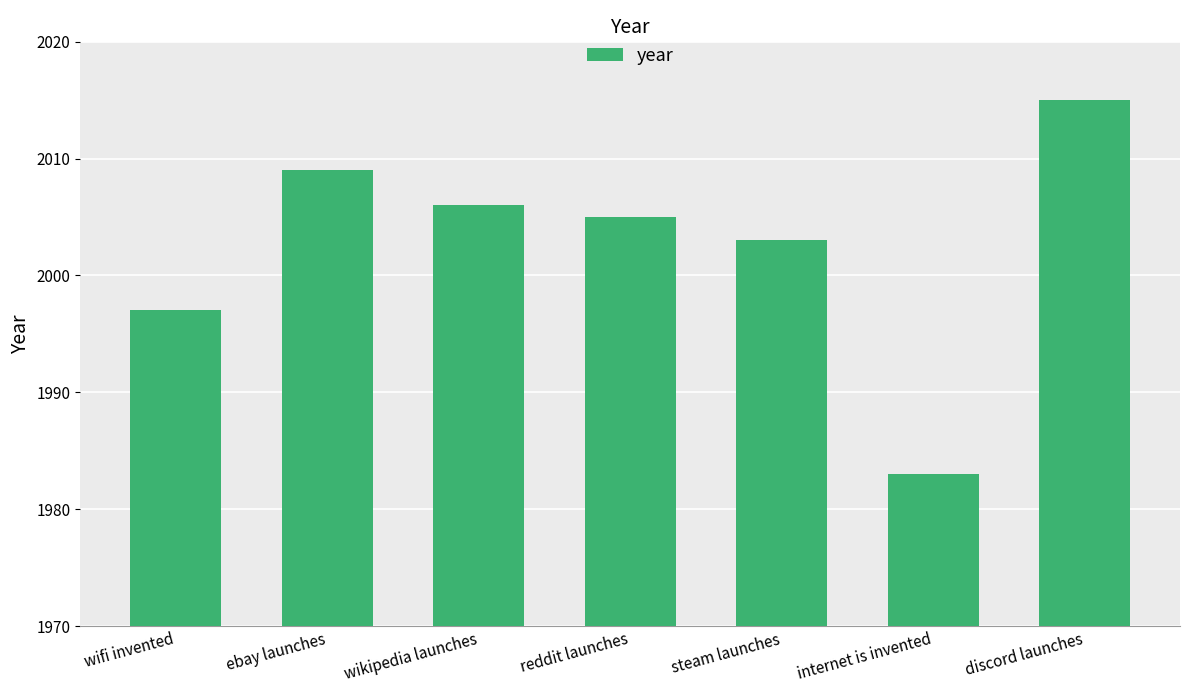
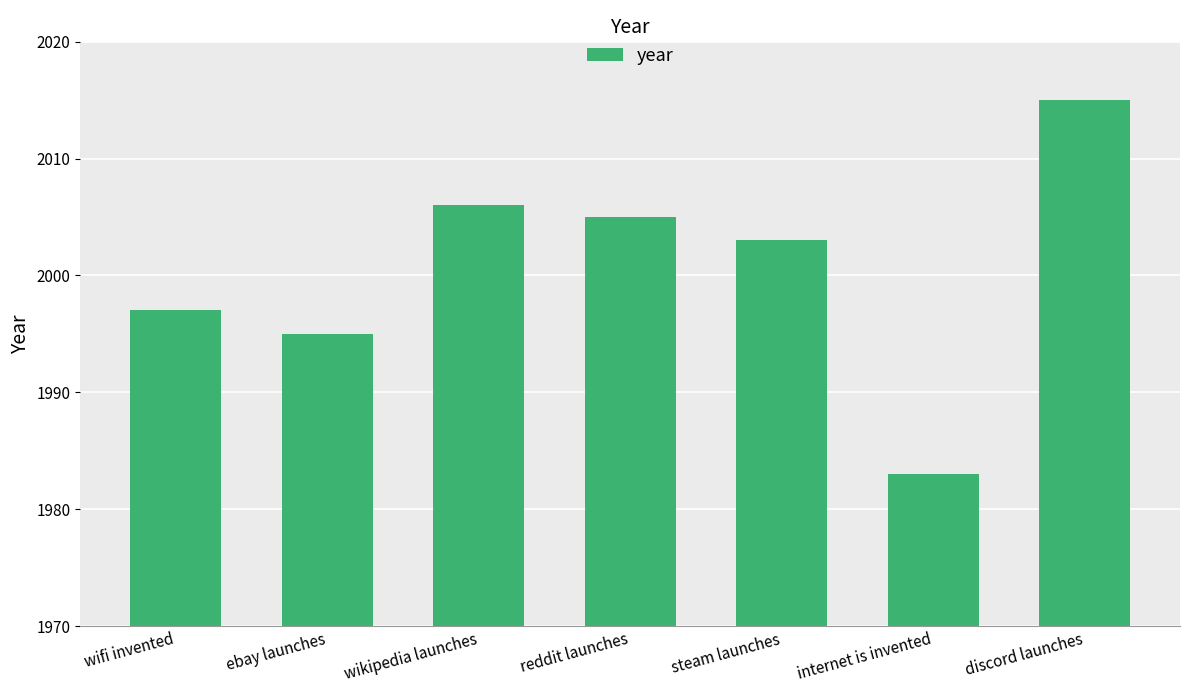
  {
    "wifi invented": 1997,
-   "ebay launches": 2009,
+   "ebay launches": 1995,
    "wikipedia launches": 2006,
    "reddit launches": 2005,
    "steam launches": 2003,
    "internet is invented": 1983,
    "discord launches": 2015
  }
